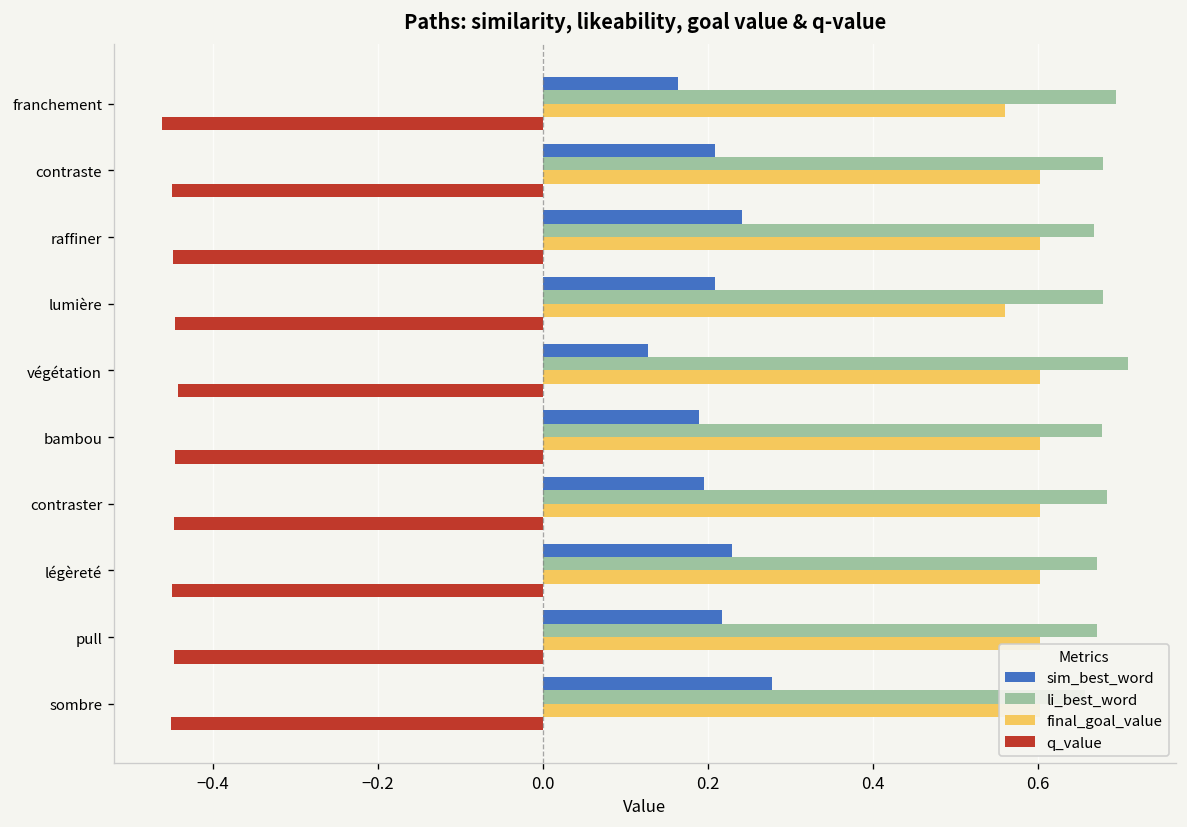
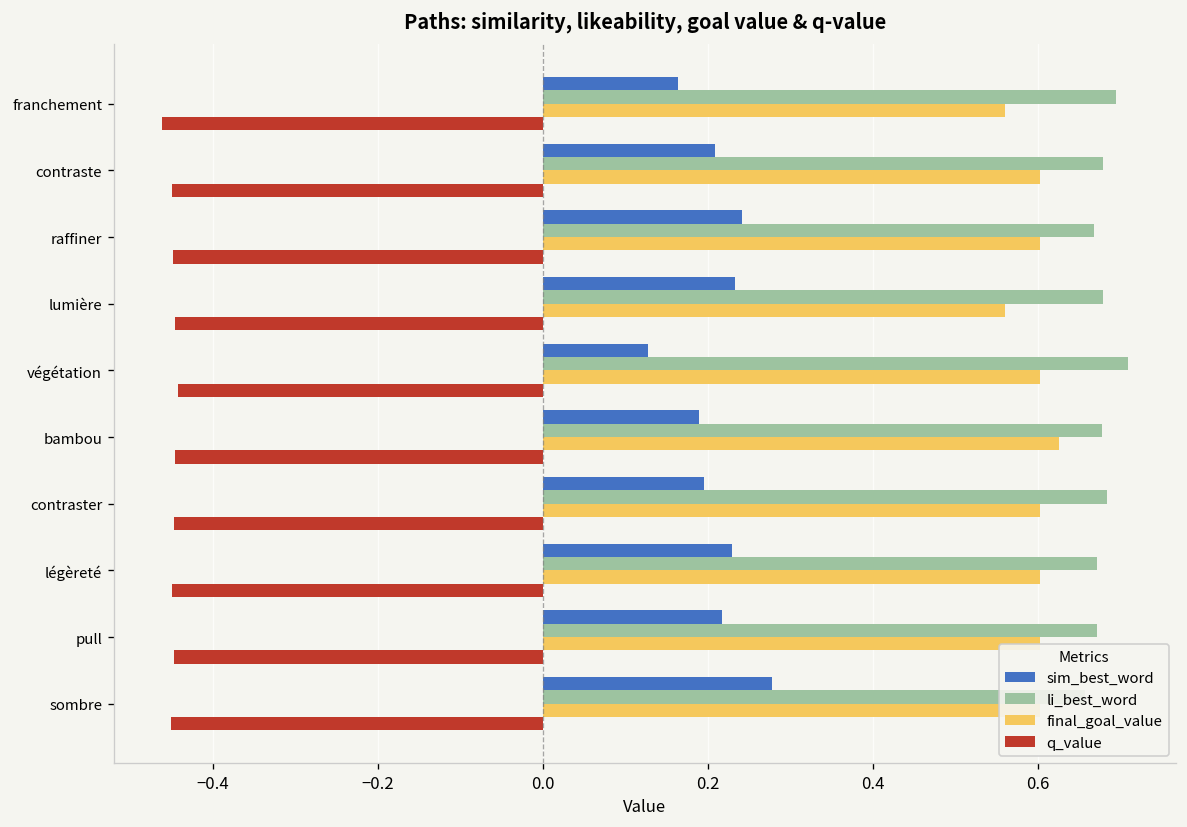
  {
    "sim_best_word": {
      "franchement": 0.16,
      "contraste": 0.21,
      "raffiner": 0.24,
-     "lumière": 0.21,
+     "lumière": 0.23,
      "végétation": 0.13,
      "bambou": 0.19,
      "contraster": 0.20,
      "légèreté": 0.23,
      "pull": 0.22,
      "sombre": 0.28
    },
    "li_best_word": {
      "franchement": 0.69,
      "contraste": 0.68,
      "raffiner": 0.67,
      "lumière": 0.68,
      "végétation": 0.71,
      "bambou": 0.68,
      "contraster": 0.68,
      "légèreté": 0.67,
      "pull": 0.67
    },
    "final_goal_value": {
      "franchement": 0.56,
      "contraste": 0.60,
      "raffiner": 0.60,
      "lumière": 0.56,
      "végétation": 0.60,
-     "bambou": 0.60,
+     "bambou": 0.63,
      "contraster": 0.60,
      "légèreté": 0.60
    },
    "q_value": {
      "franchement": -0.46,
      "contraste": -0.45,
      "raffiner": -0.45,
      "lumière": -0.45,
      "végétation": -0.44,
      "bambou": -0.45,
      "contraster": -0.45,
      "légèreté": -0.45,
      "pull": -0.45,
      "sombre": -0.45
    }
  }
